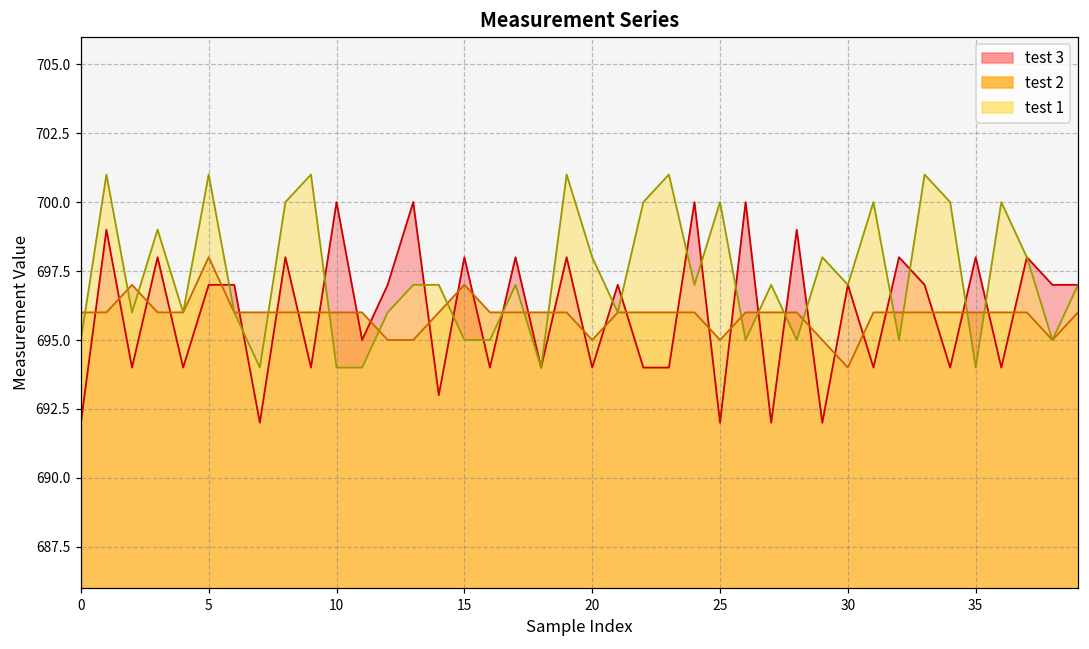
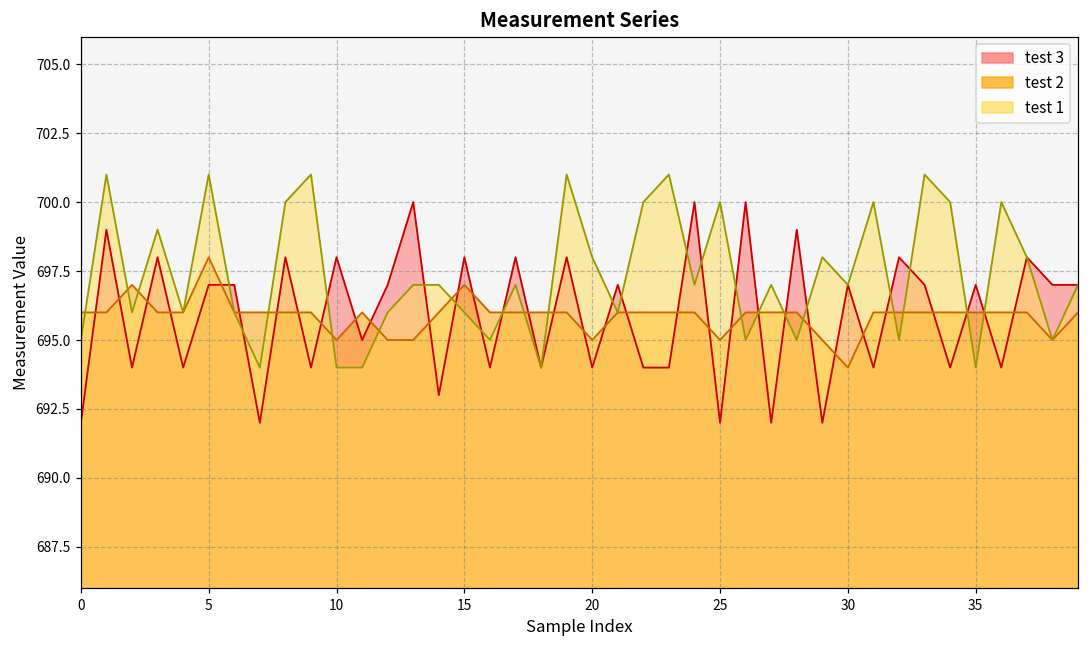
  {
    "test 3": {
      "0": 692,
      "5": 697,
-     "10": 700,
+     "10": 698,
      "15": 698,
      "20": 694,
      "25": 692,
-     "35": 698
+     "35": 697
    },
    "test 2": {
      "0": 696,
      "5": 698,
-     "10": 696,
+     "10": 695,
      "15": 697,
      "20": 695,
      "25": 695,
      "30": 694,
      "35": 696
    },
    "test 1": {
      "0": 695,
      "5": 701,
      "10": 694,
-     "15": 695,
+     "15": 696,
      "20": 698,
      "25": 700,
      "35": 694
    }
  }
